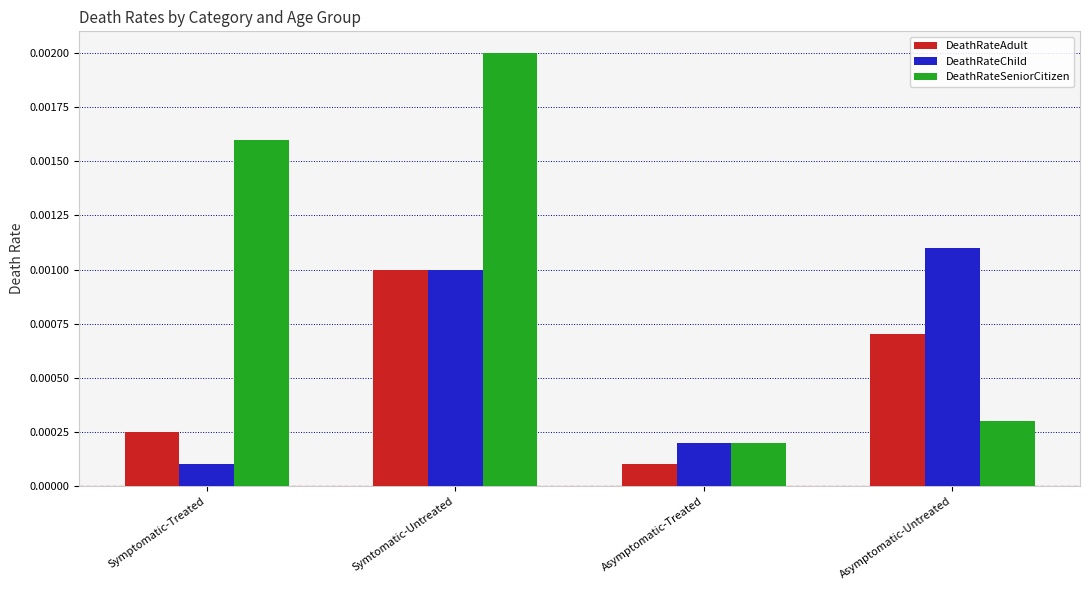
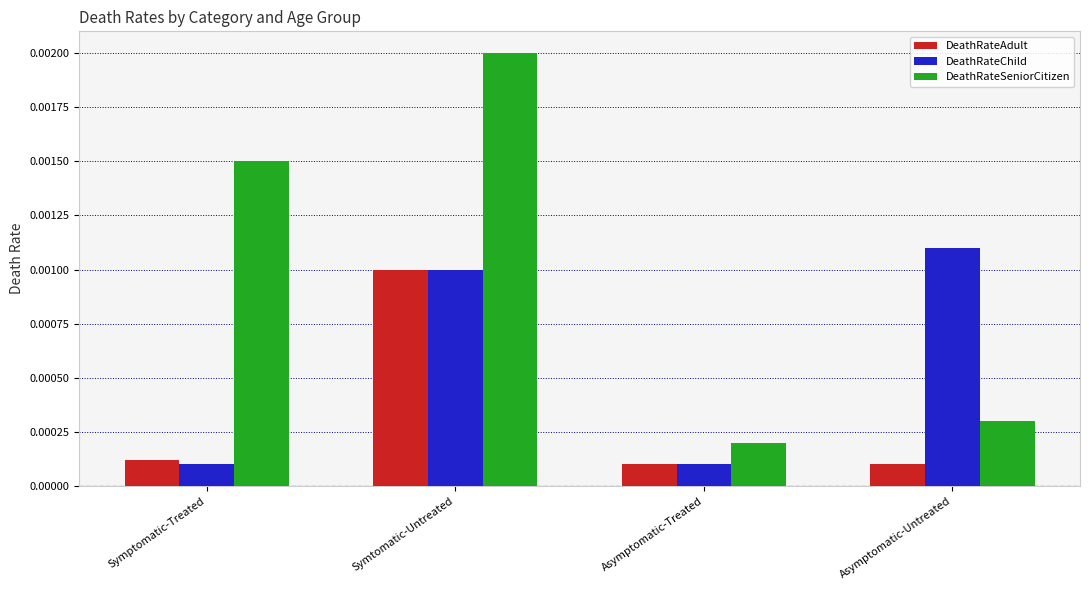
  {
    "DeathRateAdult": {
-     "Symptomatic-Treated": 0.00025,
+     "Symptomatic-Treated": 0.00012,
      "Symtomatic-Untreated": 0.00100,
      "Asymptomatic-Treated": 0.00010,
-     "Asymptomatic-Untreated": 0.0007
+     "Asymptomatic-Untreated": 0.0001
    },
    "DeathRateChild": {
      "Symptomatic-Treated": 0.0001,
      "Symtomatic-Untreated": 0.0010,
-     "Asymptomatic-Treated": 0.0002,
+     "Asymptomatic-Treated": 0.0001,
      "Asymptomatic-Untreated": 0.0011
    },
    "DeathRateSeniorCitizen": {
-     "Symptomatic-Treated": 0.0016,
+     "Symptomatic-Treated": 0.0015,
      "Symtomatic-Untreated": 0.0020,
      "Asymptomatic-Treated": 0.0002,
      "Asymptomatic-Untreated": 0.0003
    }
  }
